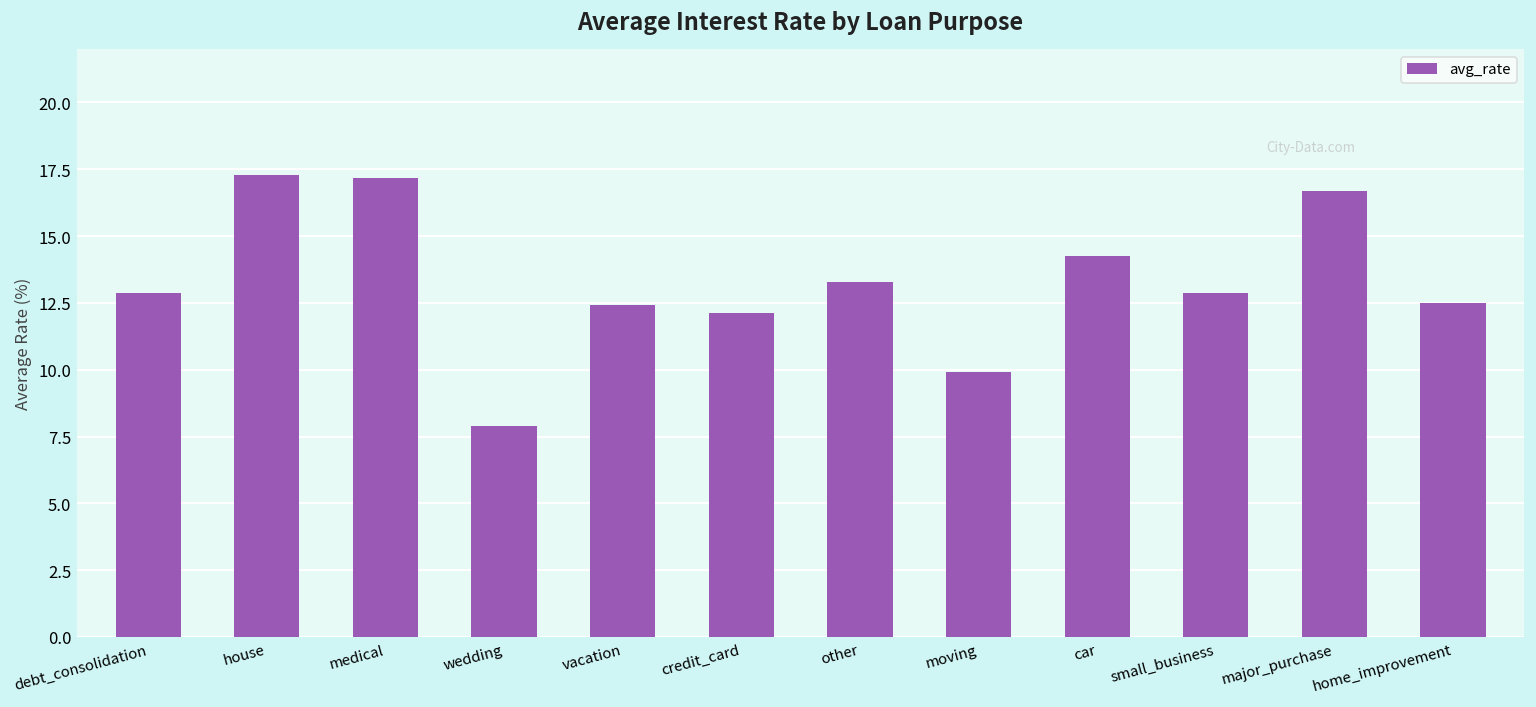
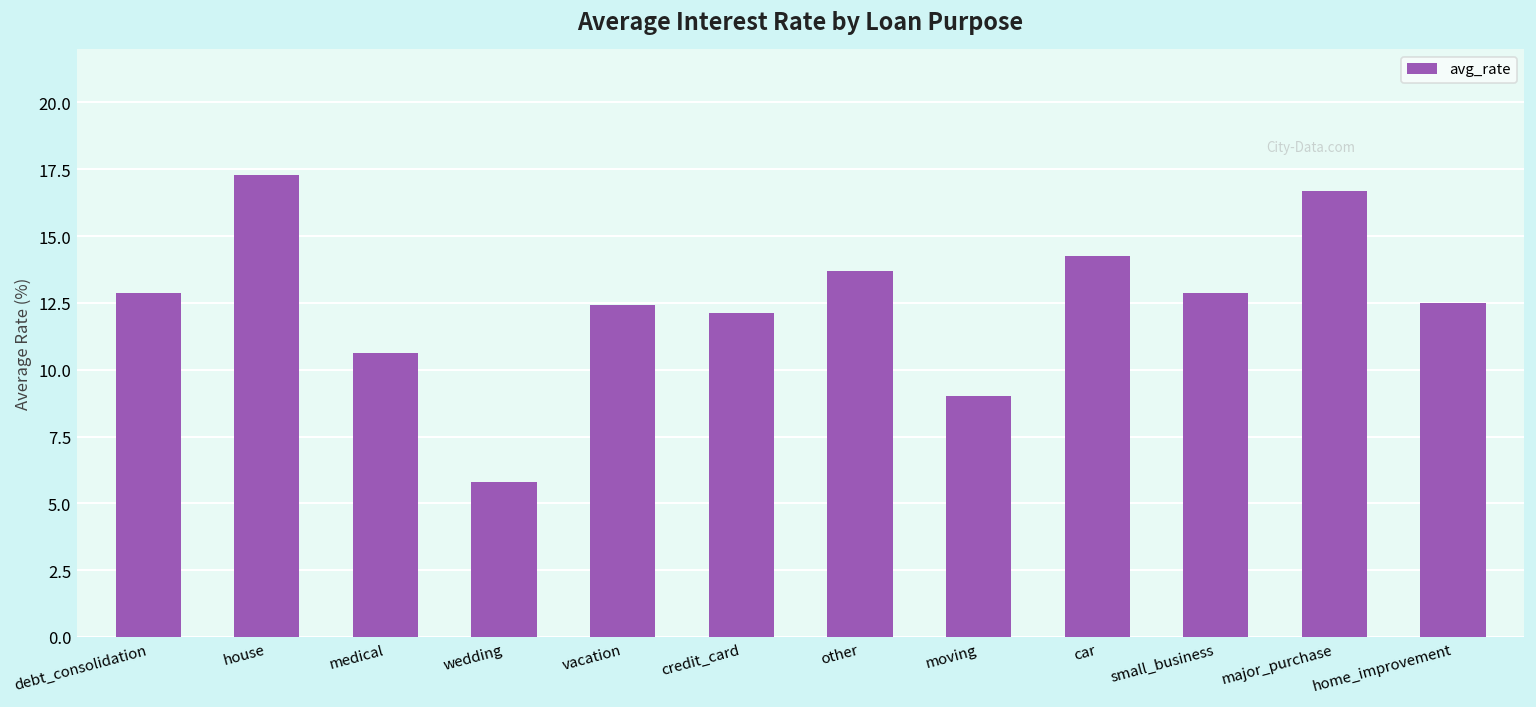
  {
    "debt_consolidation": 12.9,
    "house": 17.3,
-   "medical": 17.2,
-   "wedding": 7.9,
+   "medical": 10.6,
+   "wedding": 5.8,
    "vacation": 12.4,
    "credit_card": 12.1,
-   "other": 13.3,
-   "moving": 9.9,
+   "other": 13.7,
+   "moving": 9.0,
    "car": 14.3,
    "small_business": 12.9,
    "major_purchase": 16.7,
    "home_improvement": 12.5
  }
